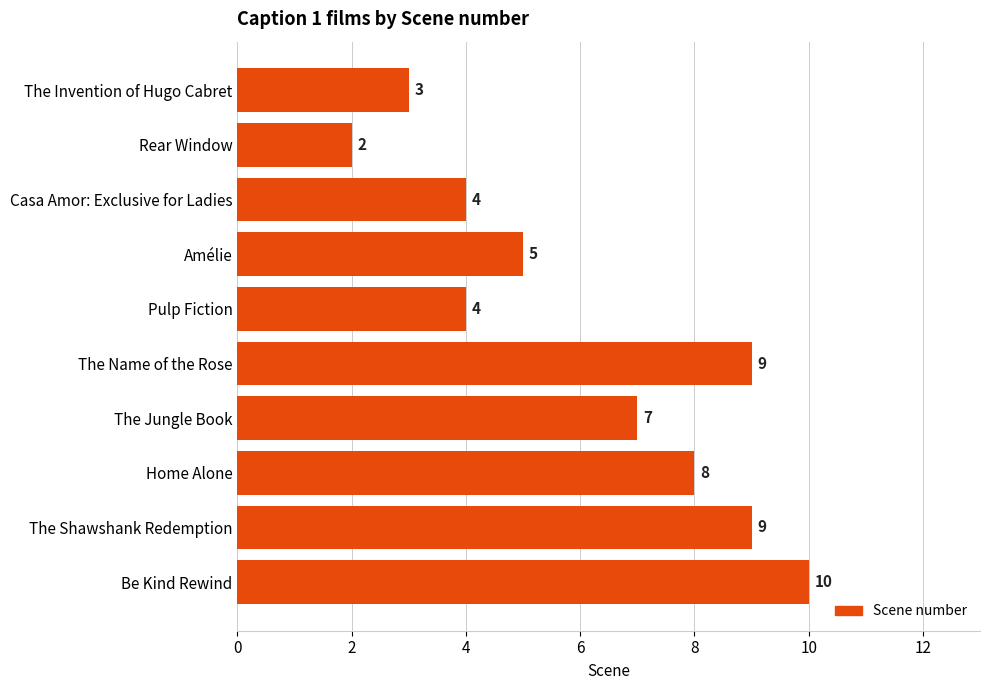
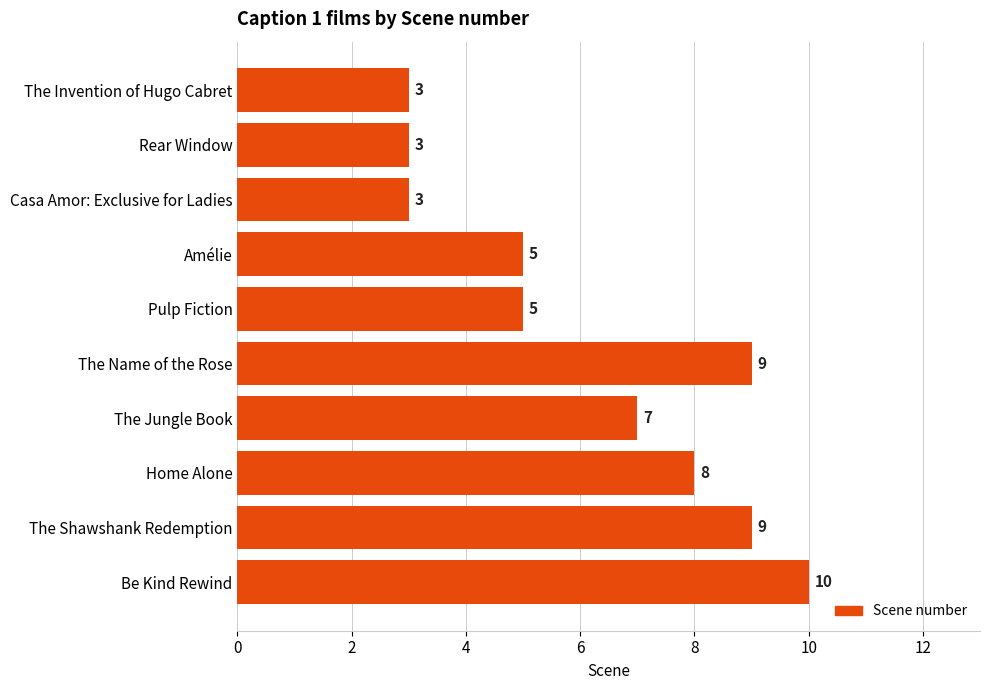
  {
    "The Invention of Hugo Cabret": 3,
-   "Rear Window": 2,
-   "Casa Amor: Exclusive for Ladies": 4,
+   "Rear Window": 3,
+   "Casa Amor: Exclusive for Ladies": 3,
    "Amélie": 5,
-   "Pulp Fiction": 4,
+   "Pulp Fiction": 5,
    "The Name of the Rose": 9,
    "The Jungle Book": 7,
    "Home Alone": 8,
    "The Shawshank Redemption": 9,
    "Be Kind Rewind": 10
  }
